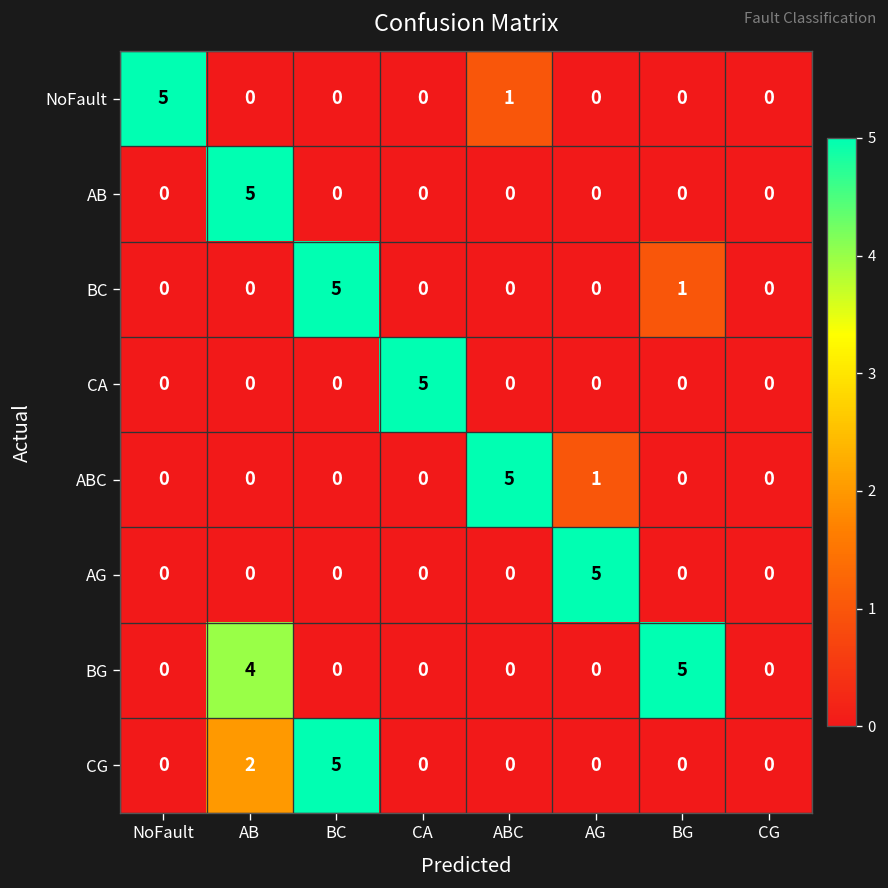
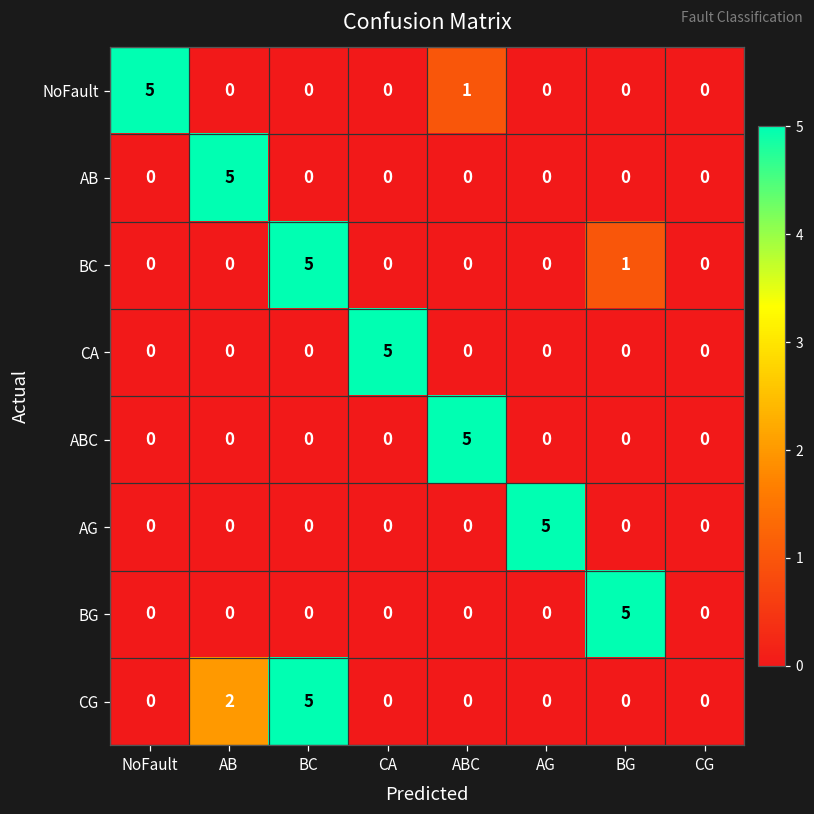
  {
    "NoFault": {
      "NoFault": 5,
      "AB": 0,
      "BC": 0,
      "CA": 0,
      "ABC": 1,
      "AG": 0,
      "BG": 0,
      "CG": 0
    },
    "AB": {
      "NoFault": 0,
      "AB": 5,
      "BC": 0,
      "CA": 0,
      "ABC": 0,
      "AG": 0,
      "BG": 0,
      "CG": 0
    },
    "BC": {
      "NoFault": 0,
      "AB": 0,
      "BC": 5,
      "CA": 0,
      "ABC": 0,
      "AG": 0,
      "BG": 1,
      "CG": 0
    },
    "CA": {
      "NoFault": 0,
      "AB": 0,
      "BC": 0,
      "CA": 5,
      "ABC": 0,
      "AG": 0,
      "BG": 0,
      "CG": 0
    },
    "ABC": {
      "NoFault": 0,
      "AB": 0,
      "BC": 0,
      "CA": 0,
      "ABC": 5,
-     "AG": 1,
+     "AG": 0,
      "BG": 0,
      "CG": 0
    },
    "AG": {
      "NoFault": 0,
      "AB": 0,
      "BC": 0,
      "CA": 0,
      "ABC": 0,
      "AG": 5,
      "BG": 0,
      "CG": 0
    },
    "BG": {
      "NoFault": 0,
-     "AB": 4,
+     "AB": 0,
      "BC": 0,
      "CA": 0,
      "ABC": 0,
      "AG": 0,
      "BG": 5,
      "CG": 0
    },
    "CG": {
      "NoFault": 0,
      "AB": 2,
      "BC": 5,
      "CA": 0,
      "ABC": 0,
      "AG": 0,
      "BG": 0,
      "CG": 0
    }
  }
